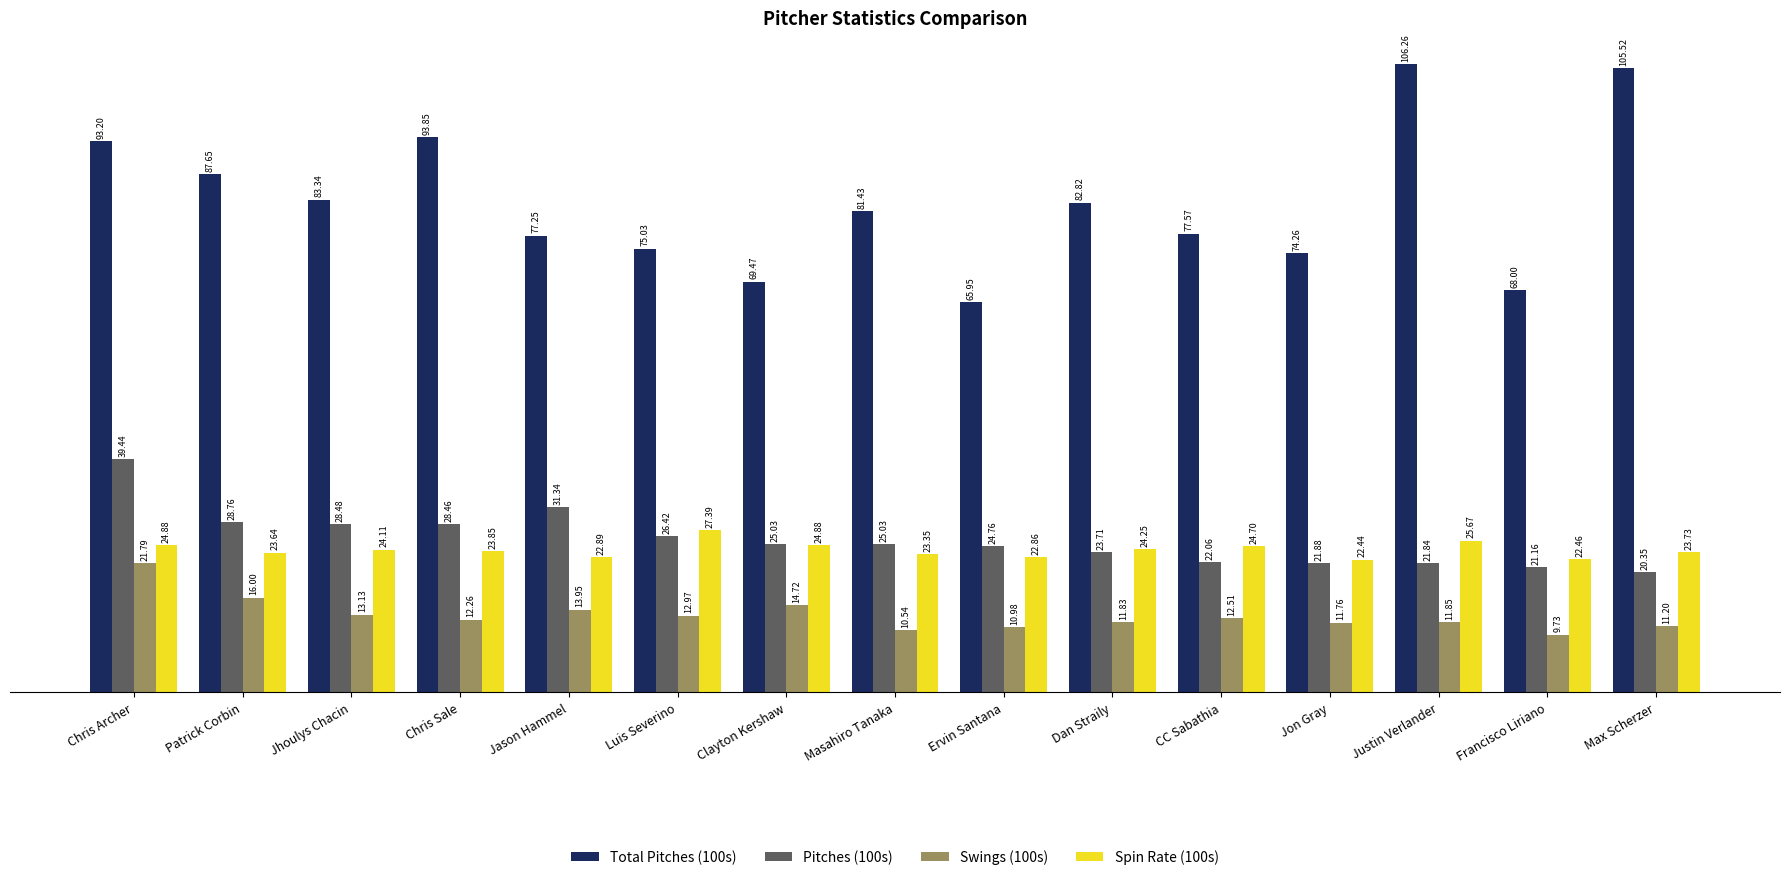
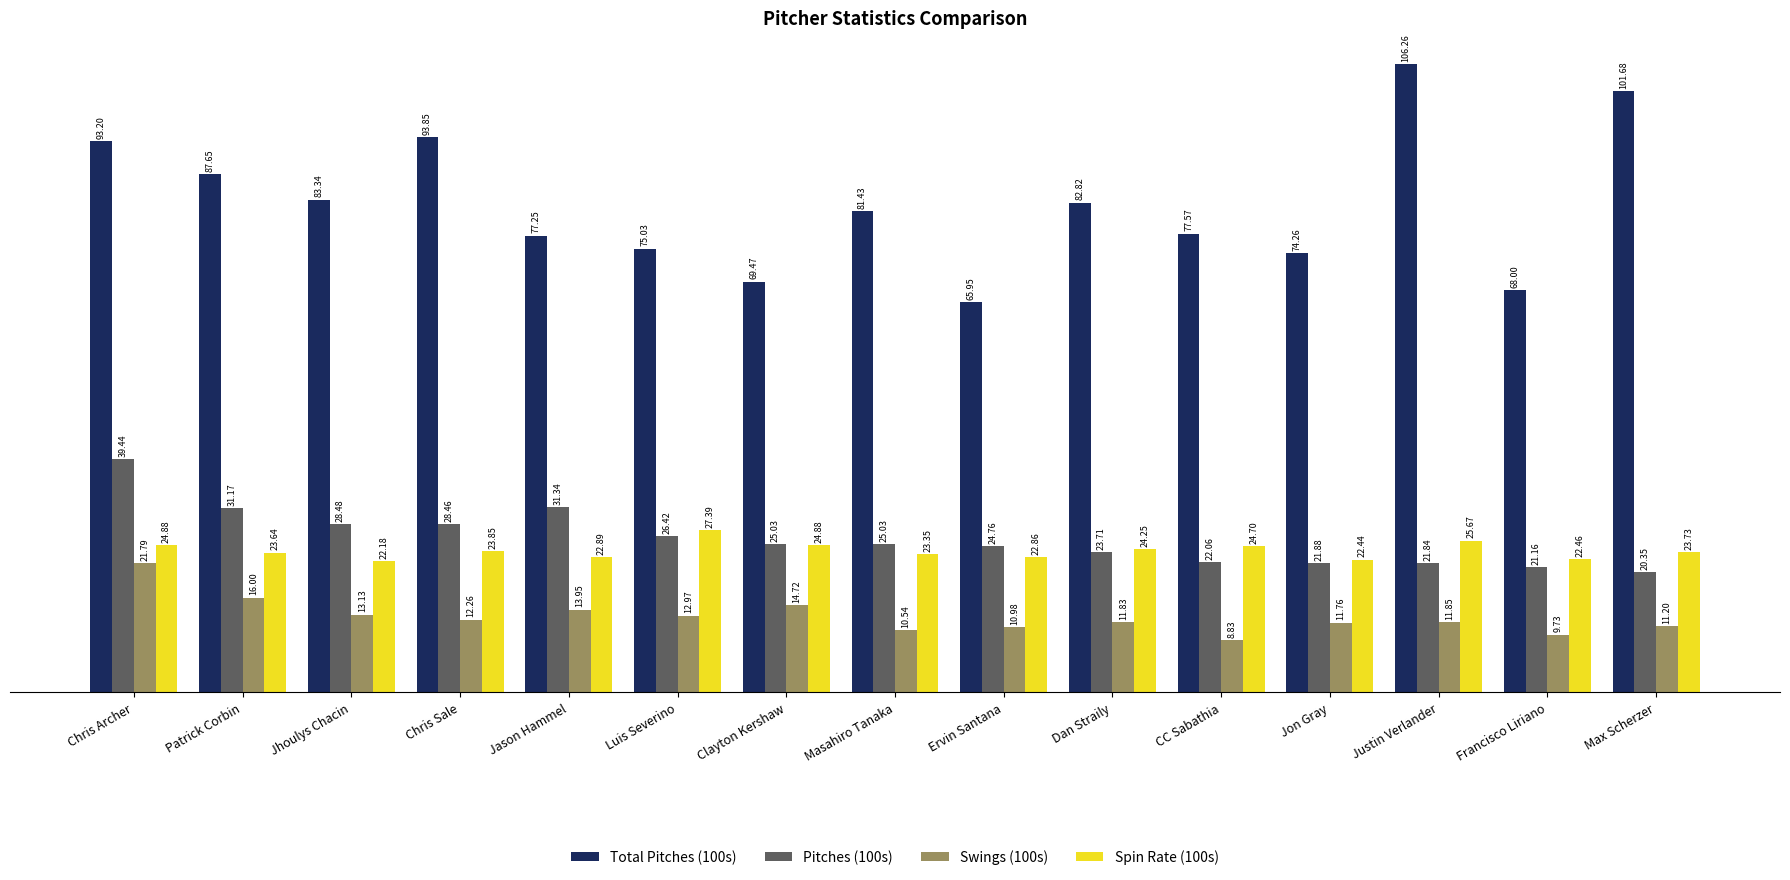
  {
    "Total Pitches (100s)": {
      "Chris Archer": 93.20,
      "Patrick Corbin": 87.65,
      "Jhoulys Chacin": 83.34,
      "Chris Sale": 93.85,
      "Jason Hammel": 77.25,
      "Luis Severino": 75.03,
      "Clayton Kershaw": 69.47,
      "Masahiro Tanaka": 81.43,
      "Ervin Santana": 65.95,
      "Dan Straily": 82.82,
      "CC Sabathia": 77.57,
      "Jon Gray": 74.26,
      "Justin Verlander": 106.26,
      "Francisco Liriano": 68.00,
-     "Max Scherzer": 105.52
+     "Max Scherzer": 101.68
    },
    "Pitches (100s)": {
      "Chris Archer": 39.44,
-     "Patrick Corbin": 28.76,
+     "Patrick Corbin": 31.17,
      "Jhoulys Chacin": 28.48,
      "Chris Sale": 28.46,
      "Jason Hammel": 31.34,
      "Luis Severino": 26.42,
      "Clayton Kershaw": 25.03,
      "Masahiro Tanaka": 25.03,
      "Ervin Santana": 24.76,
      "Dan Straily": 23.71,
      "CC Sabathia": 22.06,
      "Jon Gray": 21.88,
      "Justin Verlander": 21.84,
      "Francisco Liriano": 21.16,
      "Max Scherzer": 20.35
    },
    "Swings (100s)": {
      "Chris Archer": 21.79,
      "Patrick Corbin": 16.00,
      "Jhoulys Chacin": 13.13,
      "Chris Sale": 12.26,
      "Jason Hammel": 13.95,
      "Luis Severino": 12.97,
      "Clayton Kershaw": 14.72,
      "Masahiro Tanaka": 10.54,
      "Ervin Santana": 10.98,
      "Dan Straily": 11.83,
-     "CC Sabathia": 12.51,
+     "CC Sabathia": 8.83,
      "Jon Gray": 11.76,
      "Justin Verlander": 11.85,
      "Francisco Liriano": 9.73,
      "Max Scherzer": 11.20
    },
    "Spin Rate (100s)": {
      "Chris Archer": 24.88,
      "Patrick Corbin": 23.64,
-     "Jhoulys Chacin": 24.11,
+     "Jhoulys Chacin": 22.18,
      "Chris Sale": 23.85,
      "Jason Hammel": 22.89,
      "Luis Severino": 27.39,
      "Clayton Kershaw": 24.88,
      "Masahiro Tanaka": 23.35,
      "Ervin Santana": 22.86,
      "Dan Straily": 24.25,
      "CC Sabathia": 24.70,
      "Jon Gray": 22.44,
      "Justin Verlander": 25.67,
      "Francisco Liriano": 22.46,
      "Max Scherzer": 23.73
    }
  }
